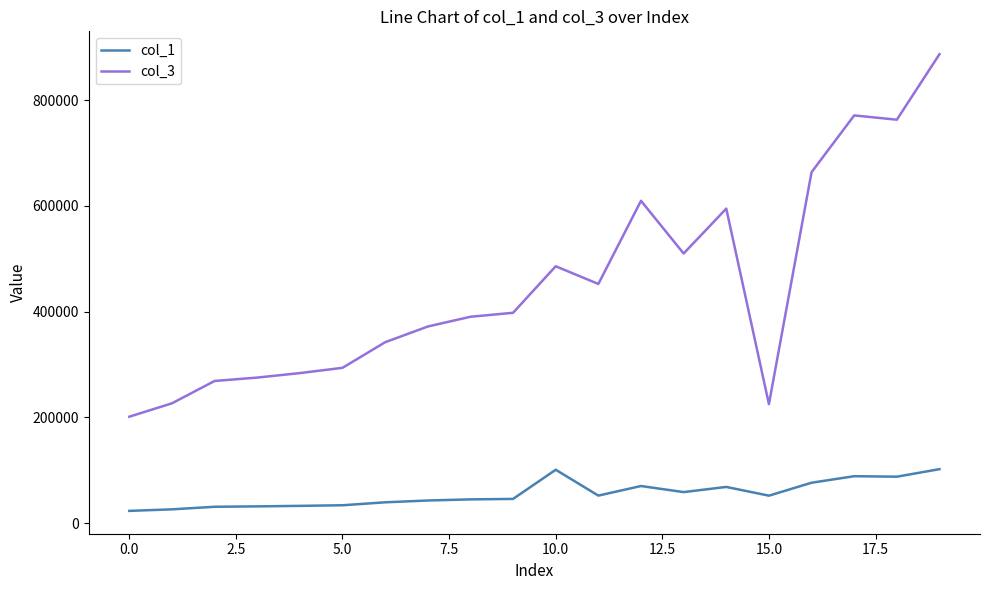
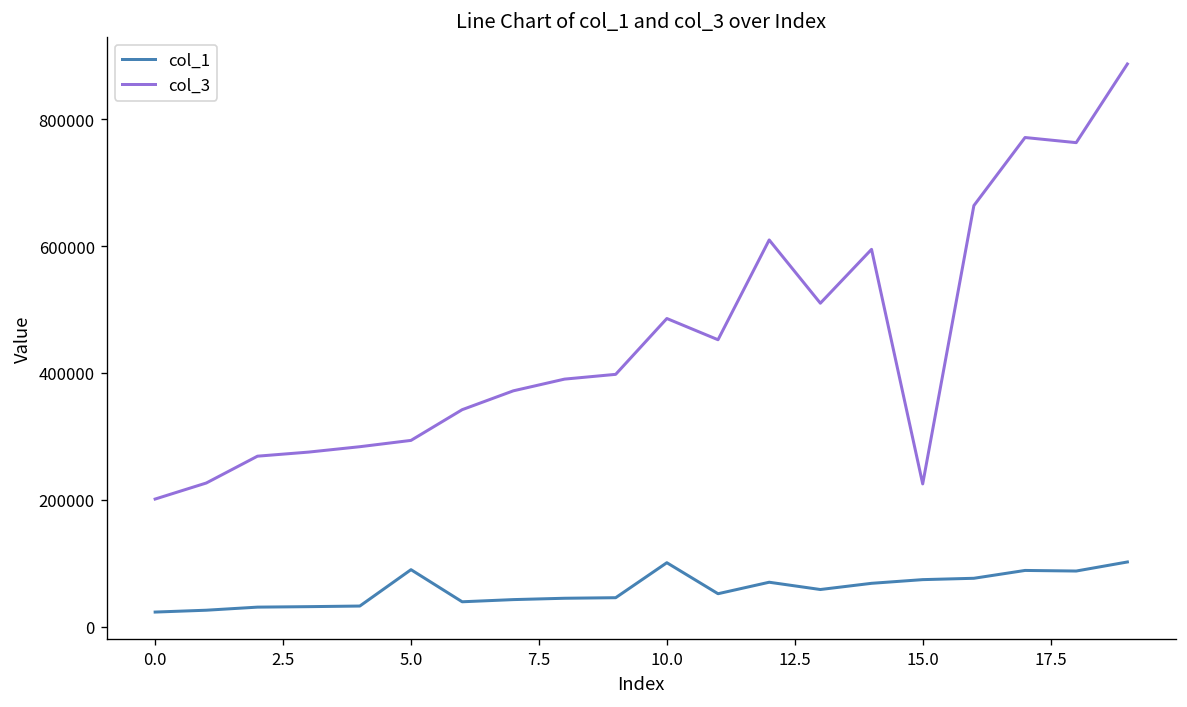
  {
    "col_1": {
      "0.0": 20000,
-     "5.0": 30000,
+     "5.0": 90000,
      "10.0": 100000,
-     "15.0": 50000
+     "15.0": 70000
    },
    "col_3": {
      "0.0": 200000,
      "5.0": 290000,
      "10.0": 490000,
      "15.0": 230000
    }
  }
